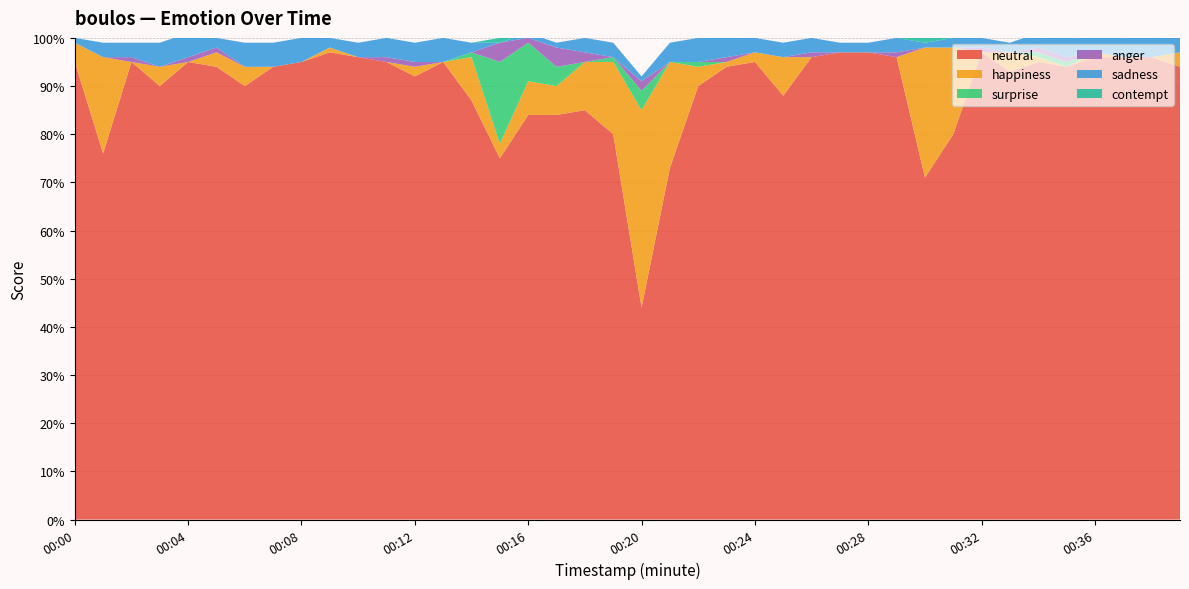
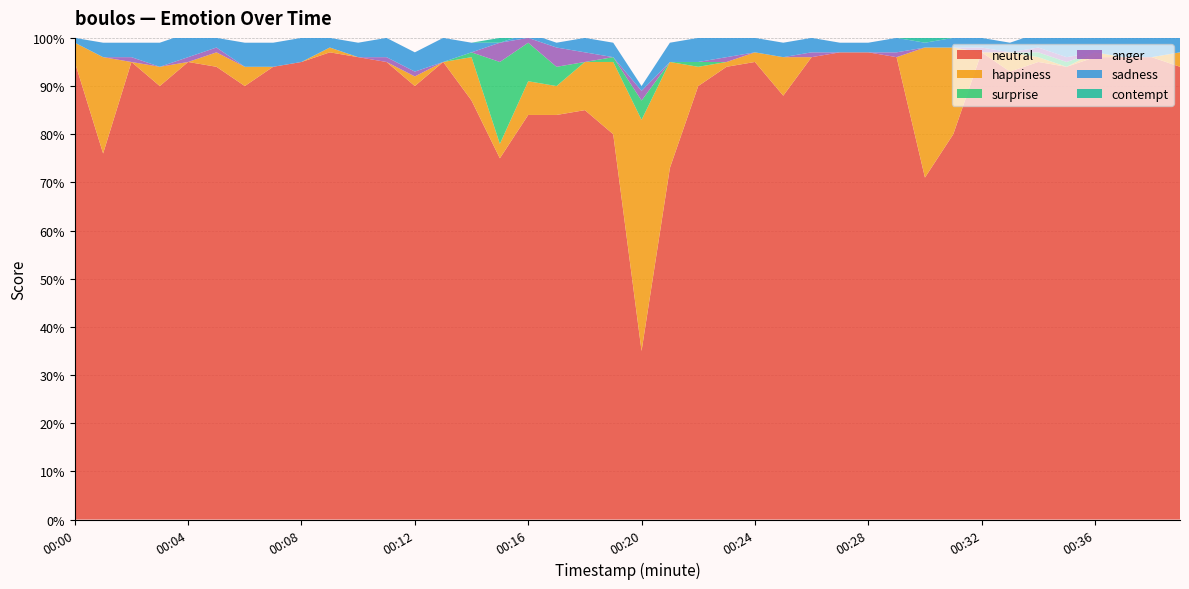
  {
    "neutral": {
      "00:00": "95%",
-     "00:12": "92%",
+     "00:12": "90%",
      "00:16": "84%",
-     "00:20": "44%",
+     "00:20": "35%",
      "00:24": "95%"
    },
    "happiness": {
      "00:16": "7%",
-     "00:20": "41%"
+     "00:20": "48%"
    },
    "anger": {
      "00:04": "1%",
      "00:12": "1%",
      "00:16": "1%",
      "00:20": "2%"
    }
  }
